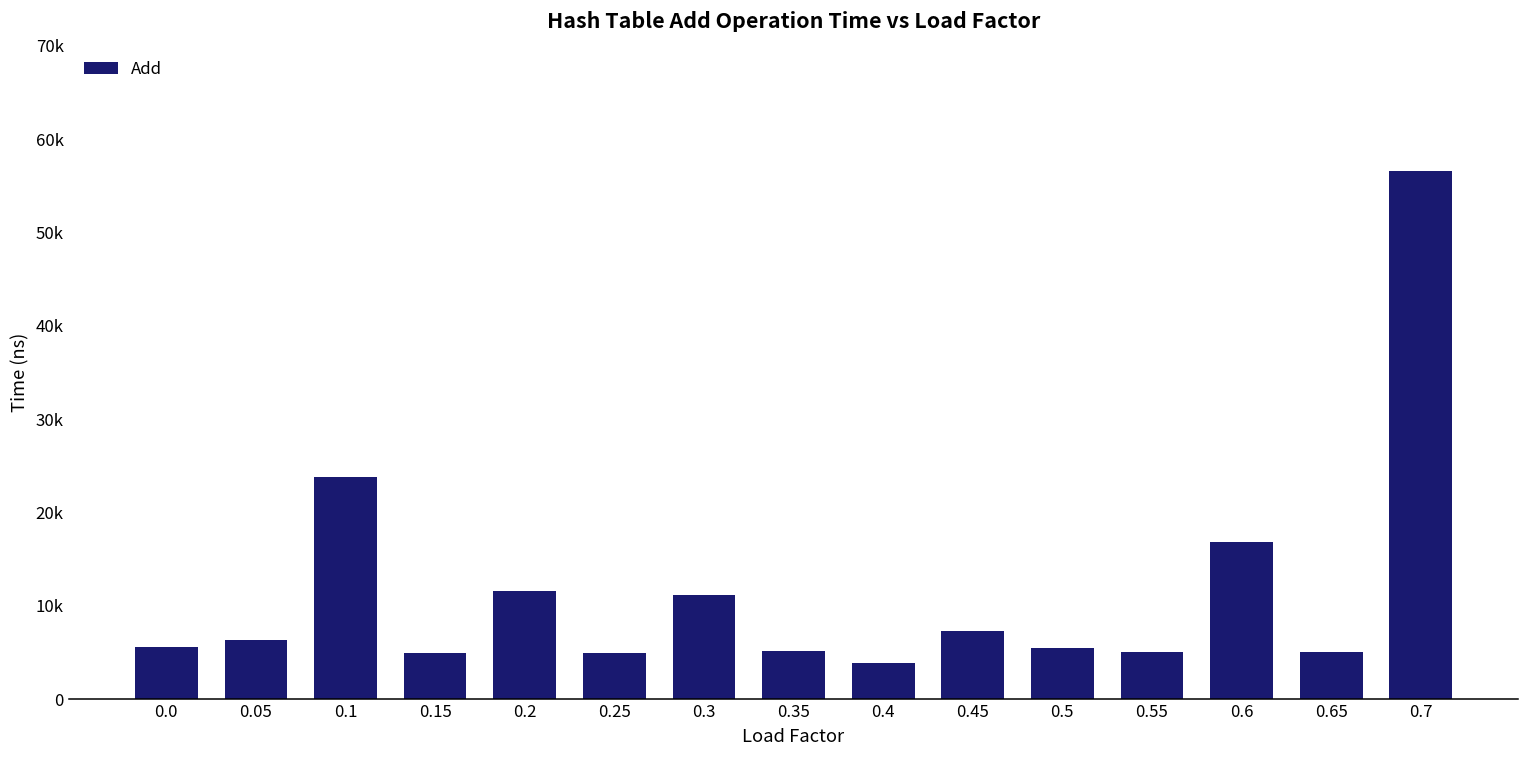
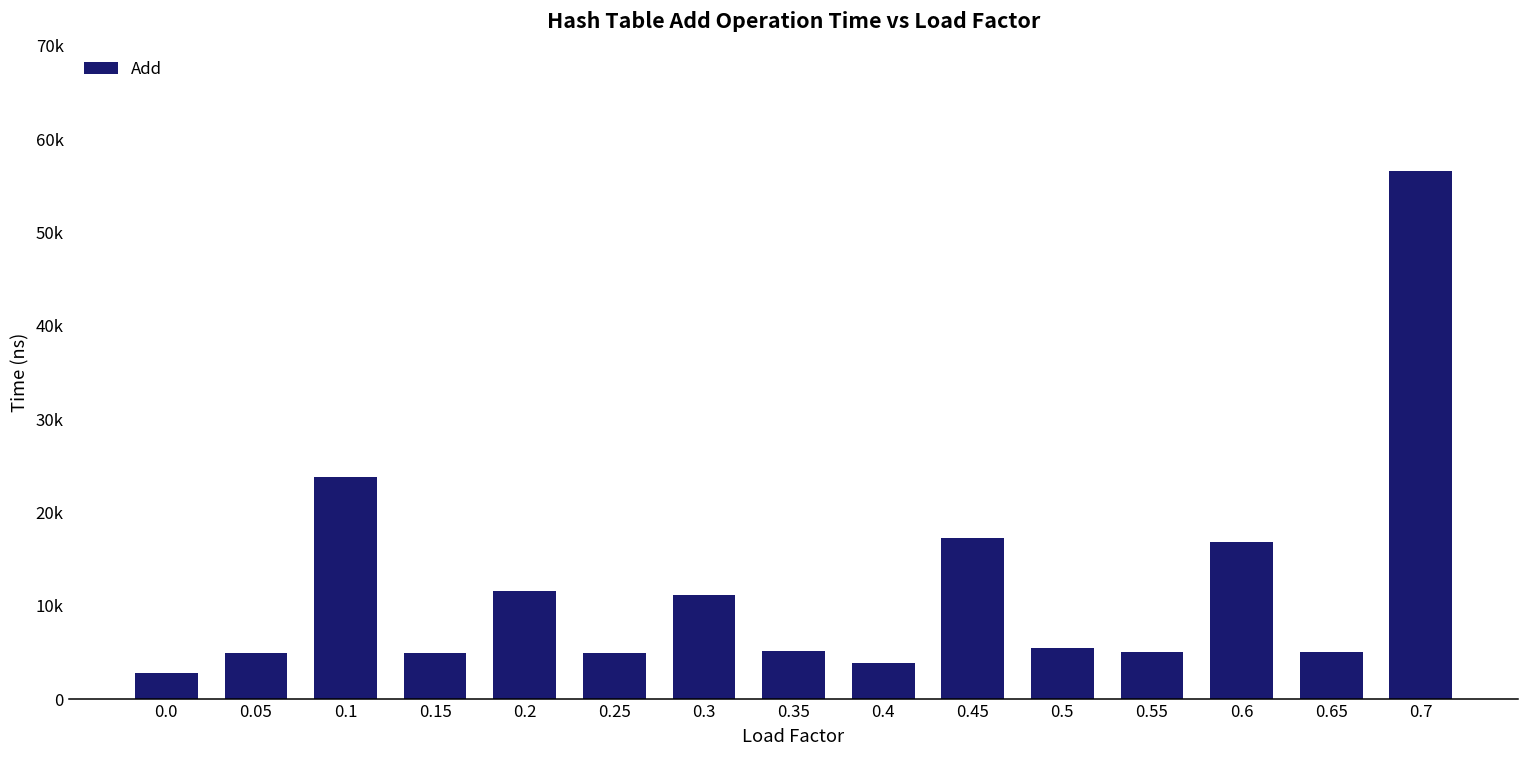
  {
-   "0.0": 6000,
-   "0.05": 6000,
+   "0.0": 3000,
+   "0.05": 5000,
    "0.1": 24000,
    "0.15": 5000,
    "0.2": 12000,
    "0.25": 5000,
    "0.3": 11000,
    "0.35": 5000,
    "0.4": 4000,
-   "0.45": 7000,
+   "0.45": 17000,
    "0.5": 5000,
    "0.55": 5000,
    "0.6": 17000,
    "0.65": 5000,
    "0.7": 57000
  }
